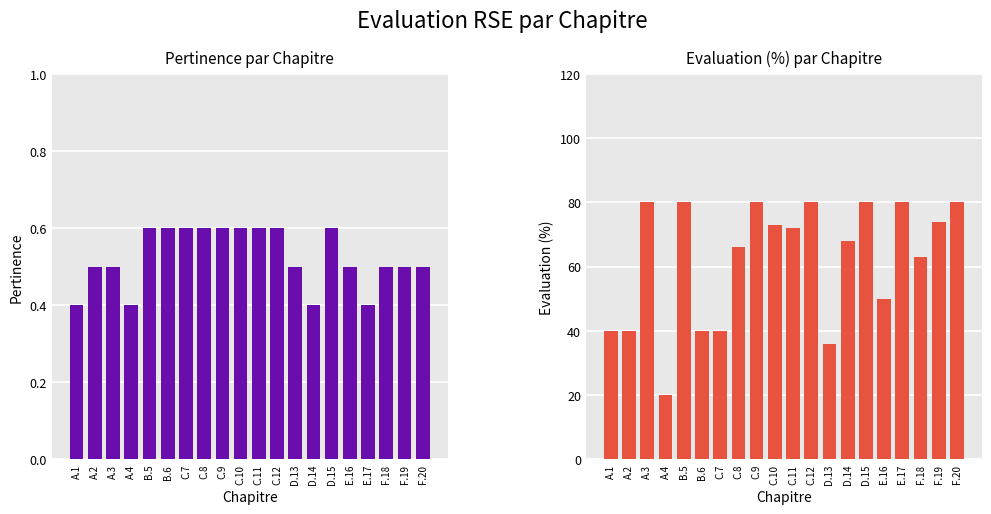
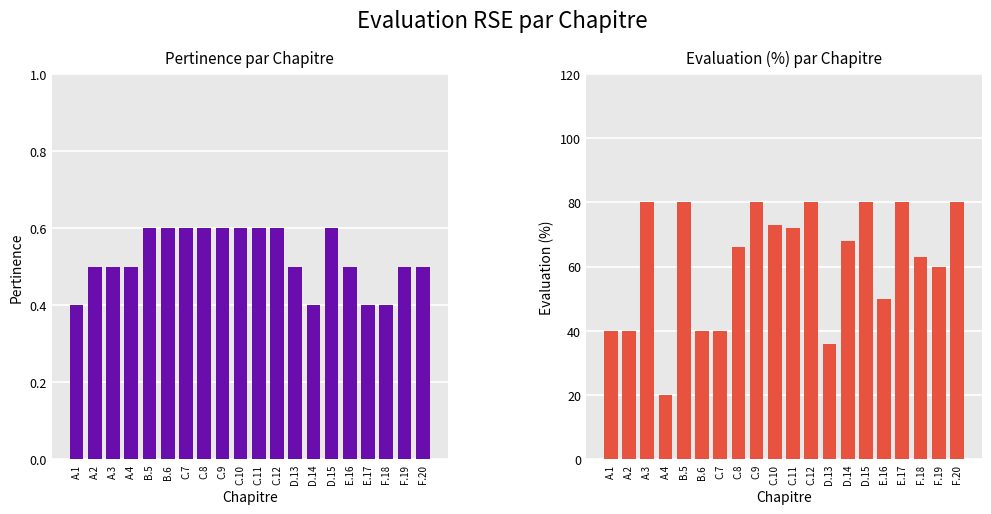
  {
    "Pertinence par Chapitre": {
      "A.1": 0.4,
      "A.2": 0.5,
      "A.3": 0.5,
-     "A.4": 0.4,
+     "A.4": 0.5,
      "B.5": 0.6,
      "B.6": 0.6,
      "C.7": 0.6,
      "C.8": 0.6,
      "C.9": 0.6,
      "C.10": 0.6,
      "C.11": 0.6,
      "C.12": 0.6,
      "D.13": 0.5,
      "D.14": 0.4,
      "D.15": 0.6,
      "E.16": 0.5,
      "E.17": 0.4,
-     "F.18": 0.5,
+     "F.18": 0.4,
      "F.19": 0.5,
      "F.20": 0.5
    },
    "Evaluation (%) par Chapitre": {
      "A.1": 40,
      "A.2": 40,
      "A.3": 80,
      "A.4": 20,
      "B.5": 80,
      "B.6": 40,
      "C.7": 40,
      "C.8": 66,
      "C.9": 80,
      "C.10": 73,
      "C.11": 72,
      "C.12": 80,
      "D.13": 36,
      "D.14": 68,
      "D.15": 80,
      "E.16": 50,
      "E.17": 80,
      "F.18": 63,
-     "F.19": 74,
+     "F.19": 60,
      "F.20": 80
    }
  }
